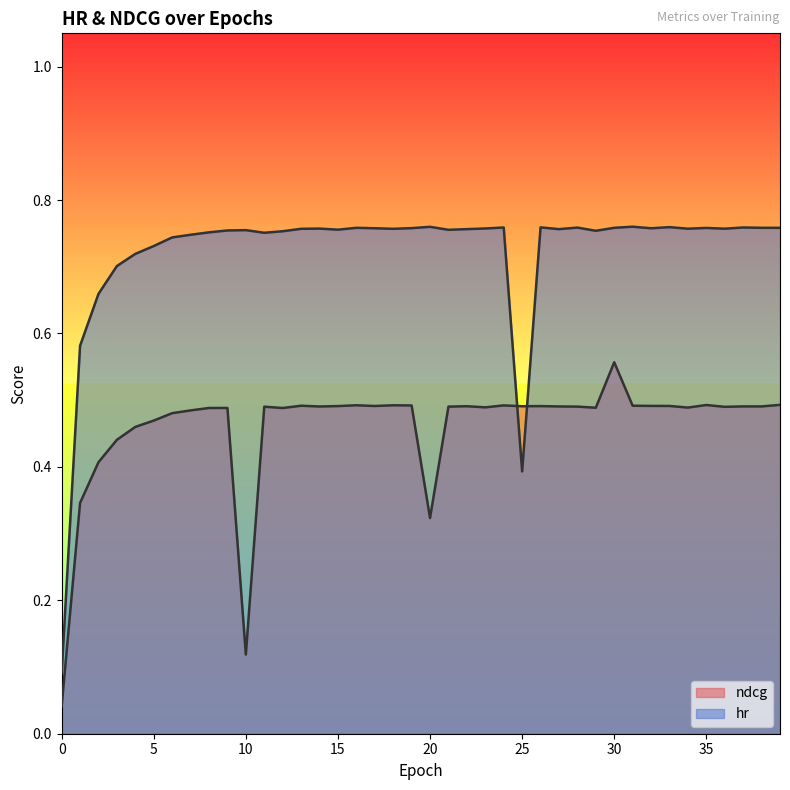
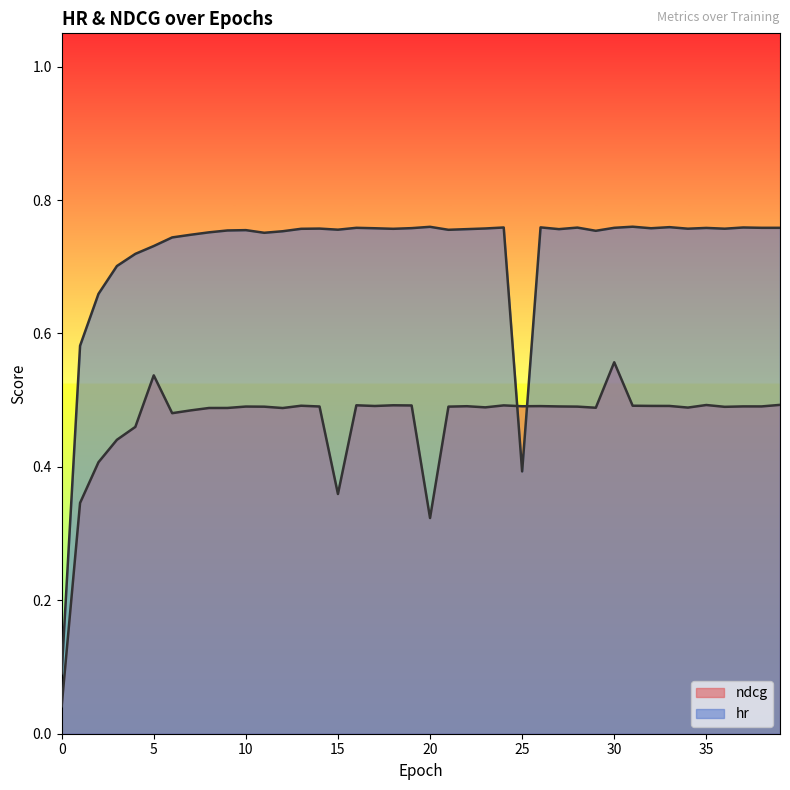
  {
    "ndcg": {
      "0": 0.04,
-     "5": 0.47,
-     "10": 0.12,
-     "15": 0.49,
+     "5": 0.54,
+     "10": 0.49,
+     "15": 0.36,
      "20": 0.32,
      "25": 0.49,
      "30": 0.56,
      "35": 0.49
    },
    "hr": {
      "0": 0.09,
      "5": 0.73,
      "10": 0.75,
      "15": 0.76,
      "20": 0.76,
      "25": 0.39,
      "30": 0.76,
      "35": 0.76
    }
  }
